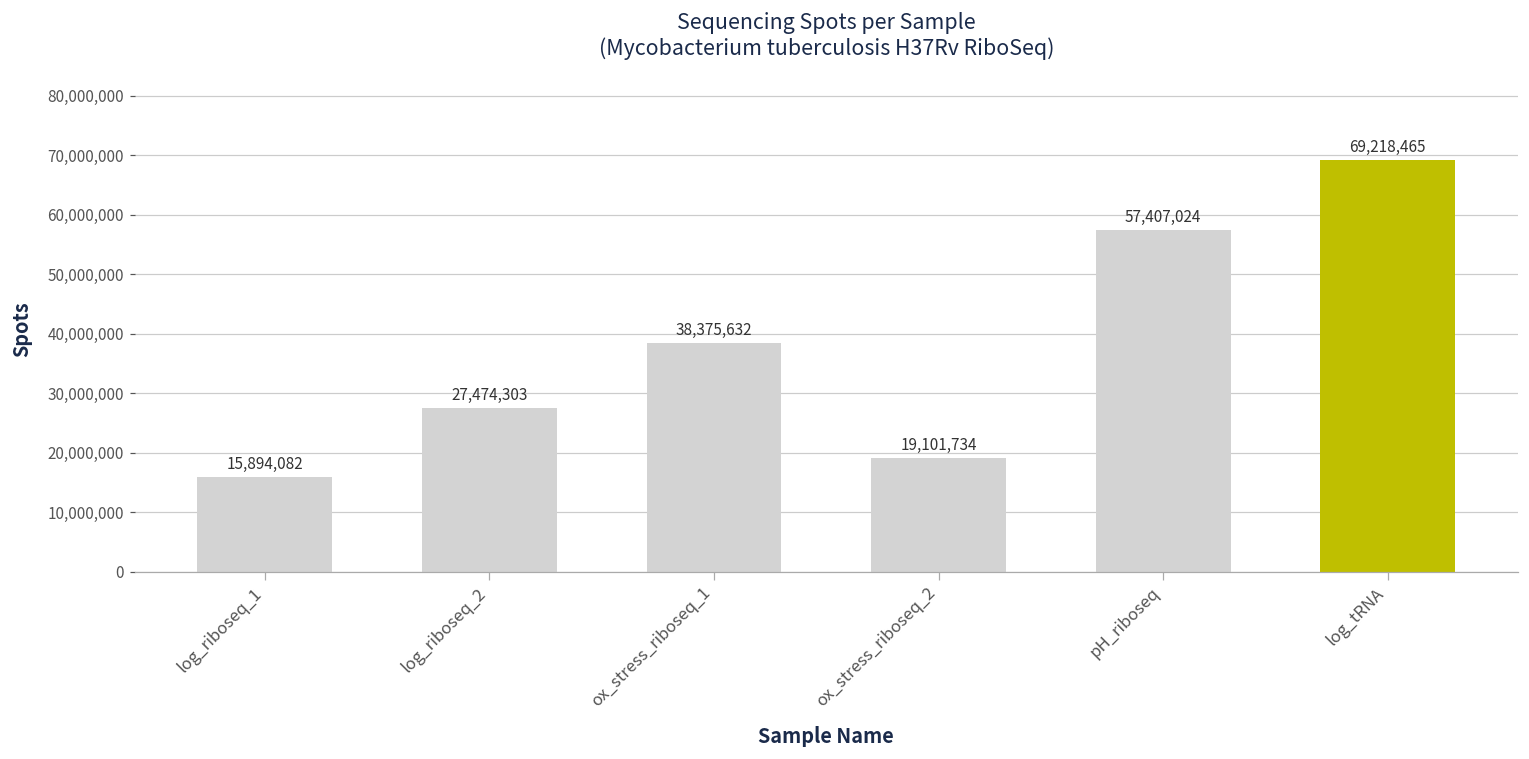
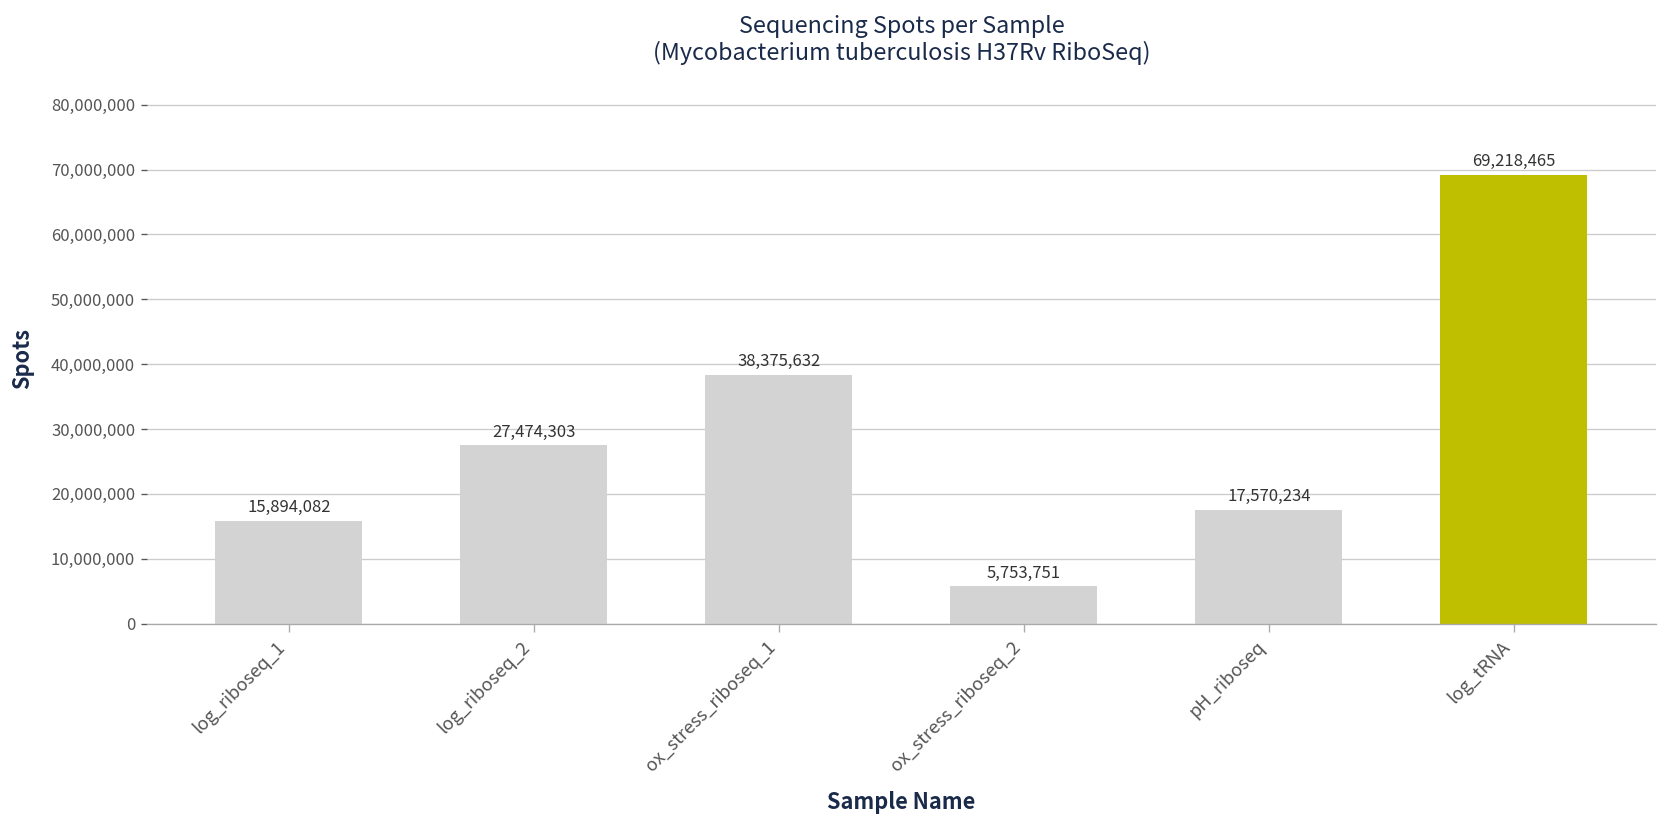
  {
    "log_riboseq_1": "15,894,082",
    "log_riboseq_2": "27,474,303",
    "ox_stress_riboseq_1": "38,375,632",
-   "ox_stress_riboseq_2": "19,101,734",
-   "pH_riboseq": "57,407,024",
+   "ox_stress_riboseq_2": "5,753,751",
+   "pH_riboseq": "17,570,234",
    "log_tRNA": "69,218,465"
  }
